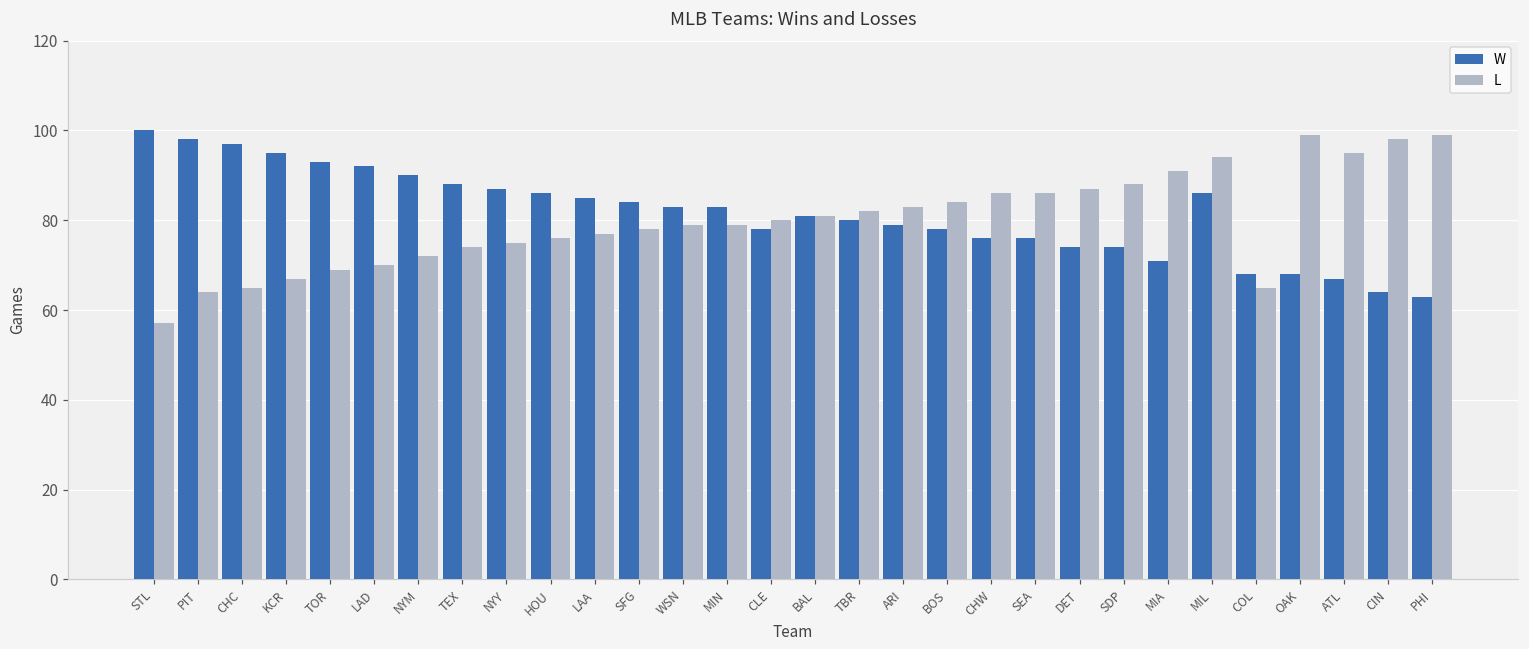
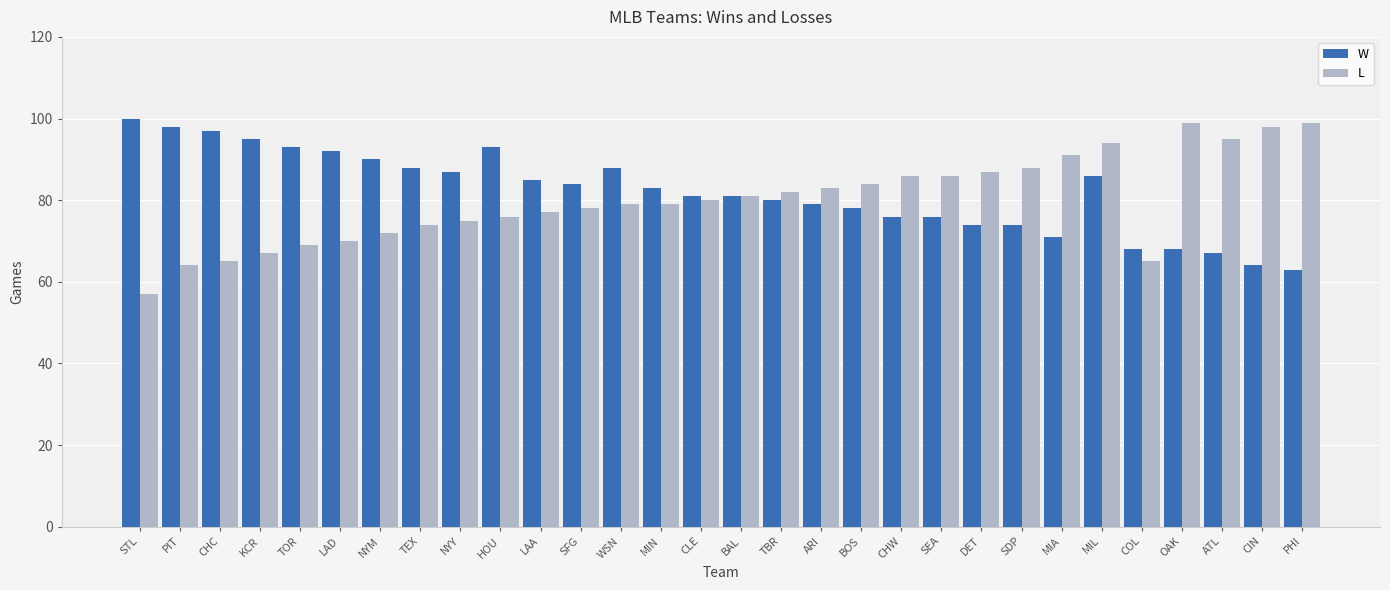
  {
    "W": {
      "STL": 100,
      "PIT": 98,
      "CHC": 97,
      "KCR": 95,
      "TOR": 93,
      "LAD": 92,
      "NYM": 90,
      "TEX": 88,
      "NYY": 87,
-     "HOU": 86,
+     "HOU": 93,
      "LAA": 85,
      "SFG": 84,
-     "WSN": 83,
+     "WSN": 88,
      "MIN": 83,
-     "CLE": 78,
+     "CLE": 81,
      "BAL": 81,
      "TBR": 80,
      "ARI": 79,
      "BOS": 78,
      "CHW": 76,
      "SEA": 76,
      "DET": 74,
      "SDP": 74,
      "MIA": 71,
      "MIL": 86,
      "COL": 68,
      "OAK": 68,
      "ATL": 67,
      "CIN": 64,
      "PHI": 63
    },
    "L": {
      "STL": 57,
      "PIT": 64,
      "CHC": 65,
      "KCR": 67,
      "TOR": 69,
      "LAD": 70,
      "NYM": 72,
      "TEX": 74,
      "NYY": 75,
      "HOU": 76,
      "LAA": 77,
      "SFG": 78,
      "WSN": 79,
      "MIN": 79,
      "CLE": 80,
      "BAL": 81,
      "TBR": 82,
      "ARI": 83,
      "BOS": 84,
      "CHW": 86,
      "SEA": 86,
      "DET": 87,
      "SDP": 88,
      "MIA": 91,
      "MIL": 94,
      "COL": 65,
      "OAK": 99,
      "ATL": 95,
      "CIN": 98,
      "PHI": 99
    }
  }
